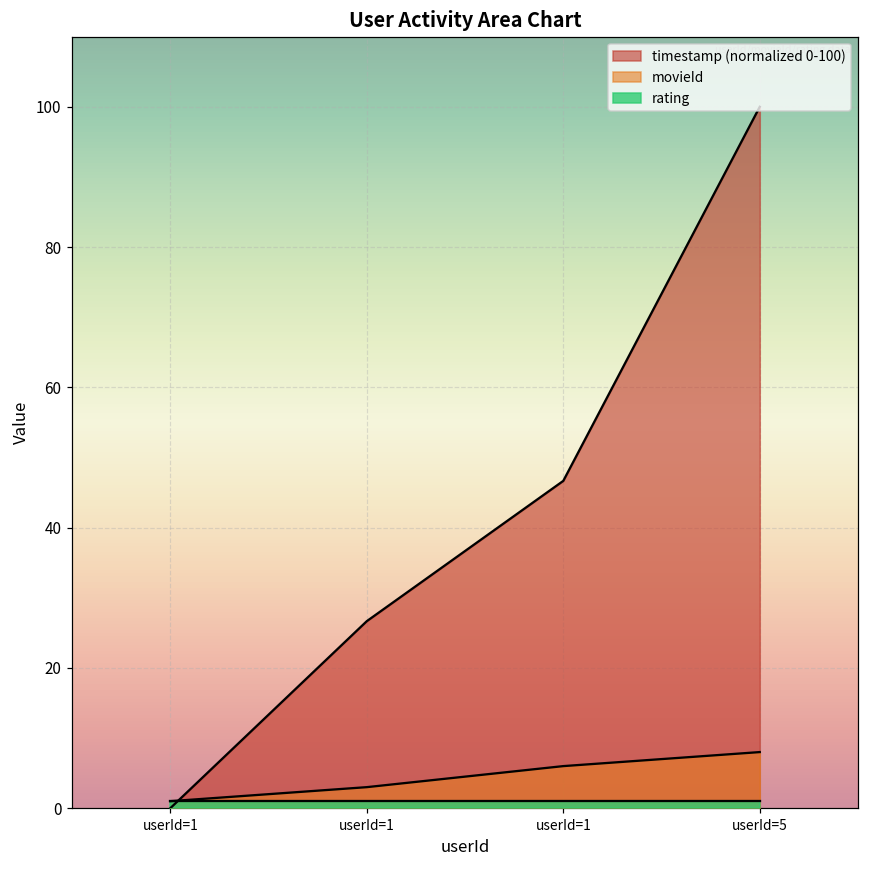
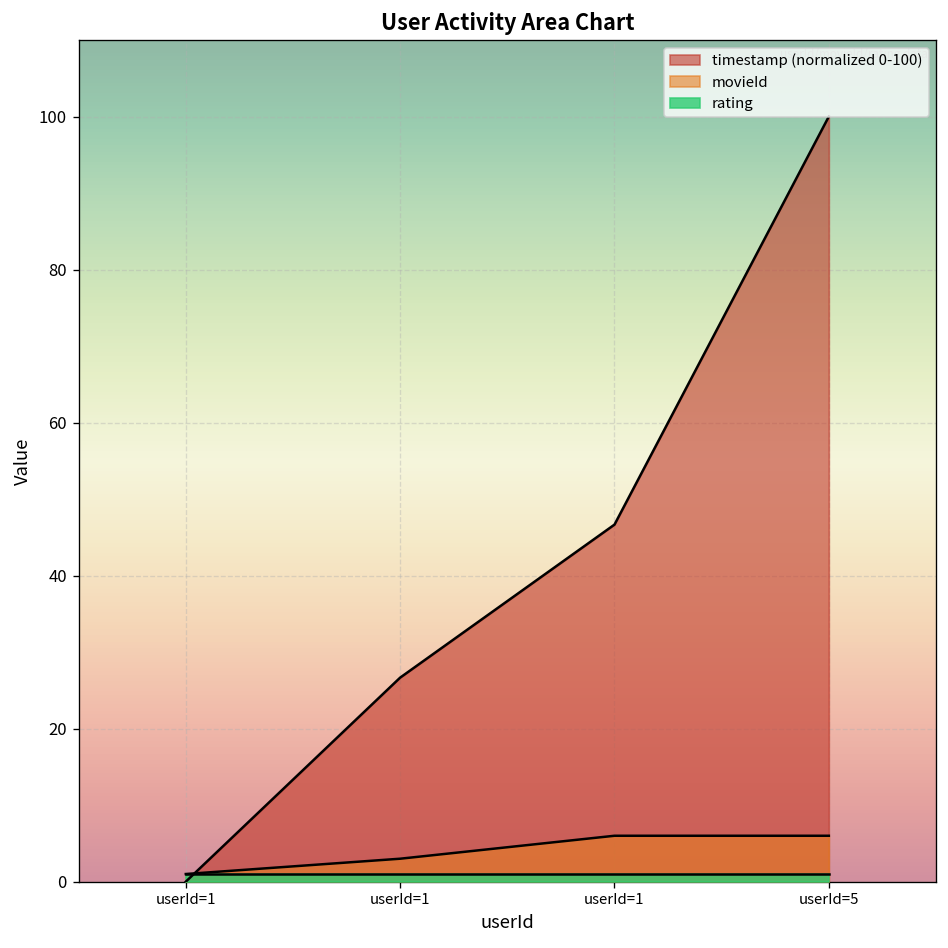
  {
    "movieId": {
-     "userId=5": 8
+     "userId=5": 6
    },
    "rating": {
      "userId=5": 1
    }
  }
